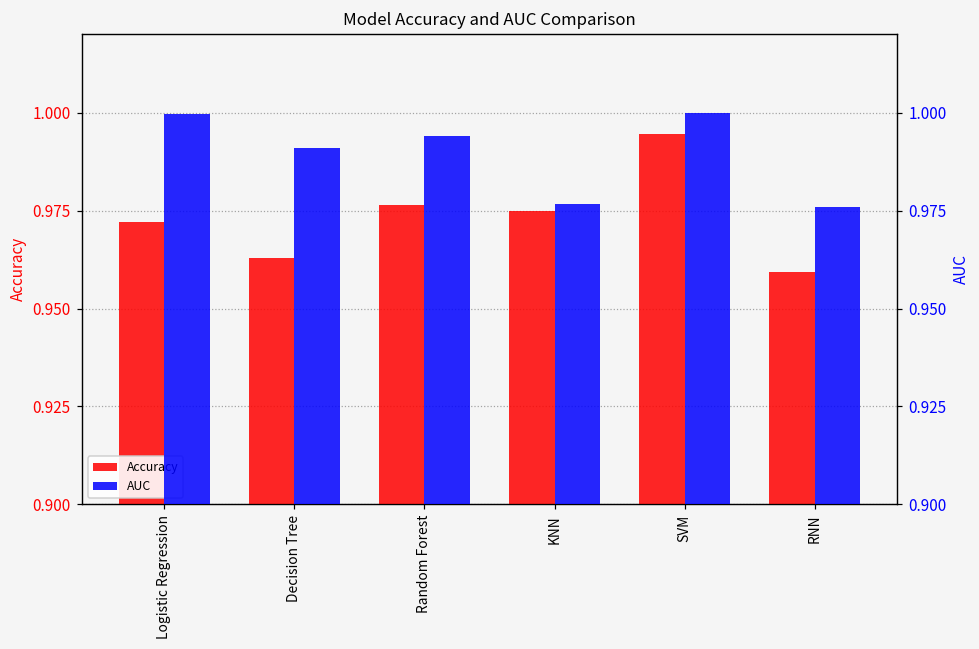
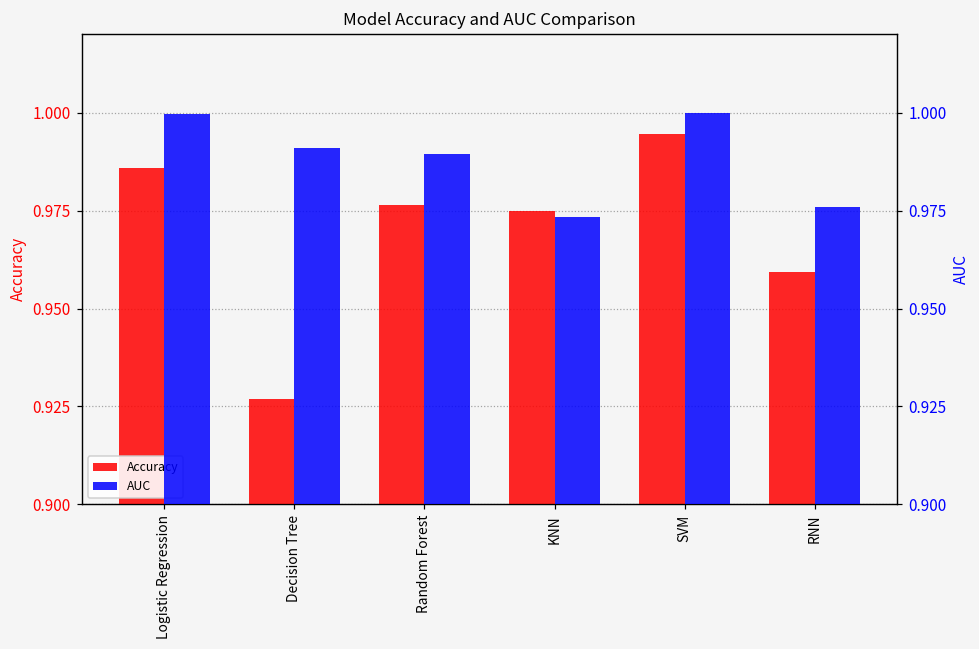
  {
    "Accuracy": {
-     "Logistic Regression": 0.972,
-     "Decision Tree": 0.963,
+     "Logistic Regression": 0.986,
+     "Decision Tree": 0.927,
      "Random Forest": 0.977,
      "KNN": 0.975,
      "SVM": 0.995,
      "RNN": 0.959
    },
    "AUC": {
      "Logistic Regression": 1.000,
      "Decision Tree": 0.991,
-     "Random Forest": 0.994,
-     "KNN": 0.977,
+     "Random Forest": 0.989,
+     "KNN": 0.973,
      "SVM": 1.000,
      "RNN": 0.976
    }
  }
